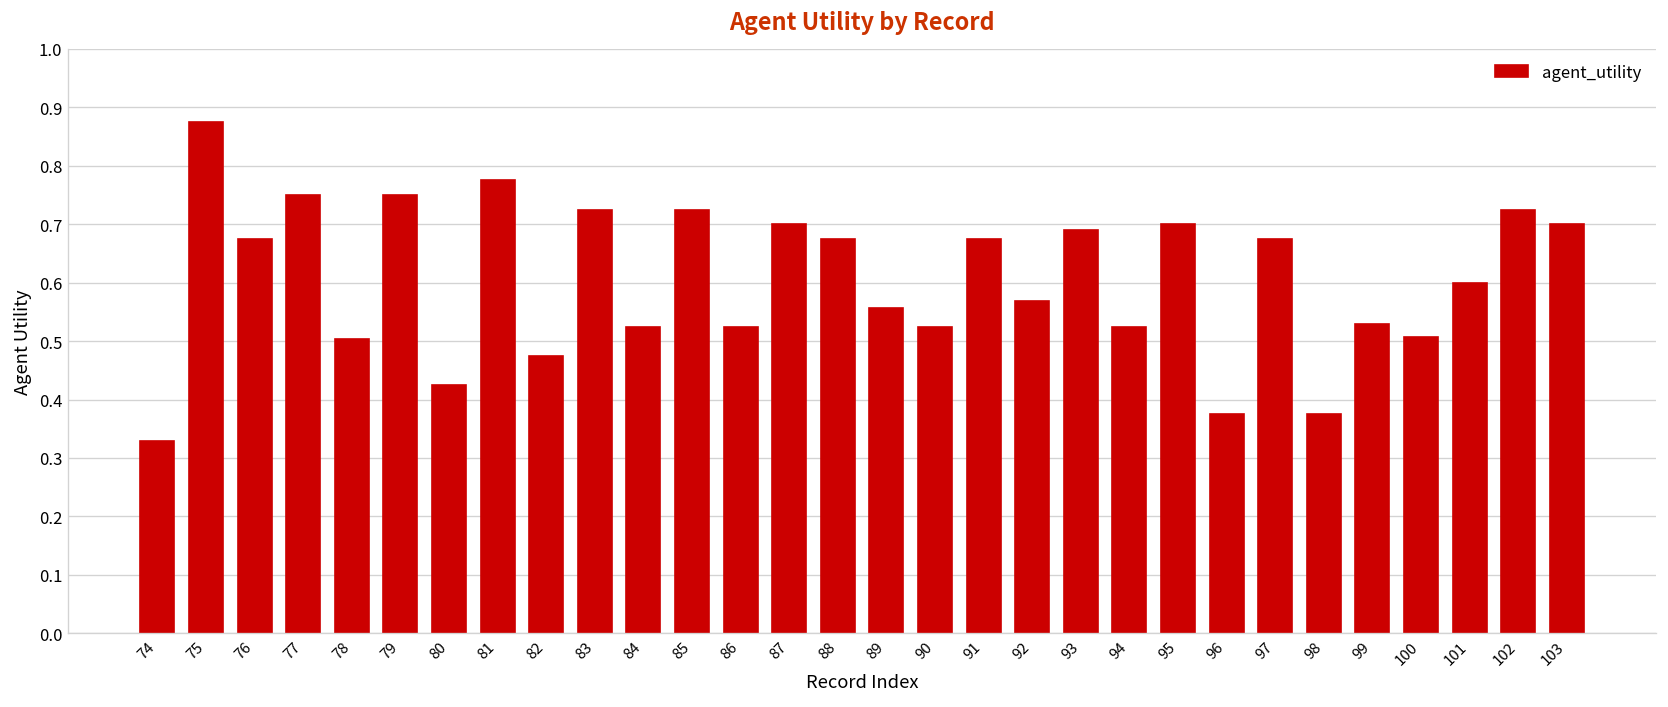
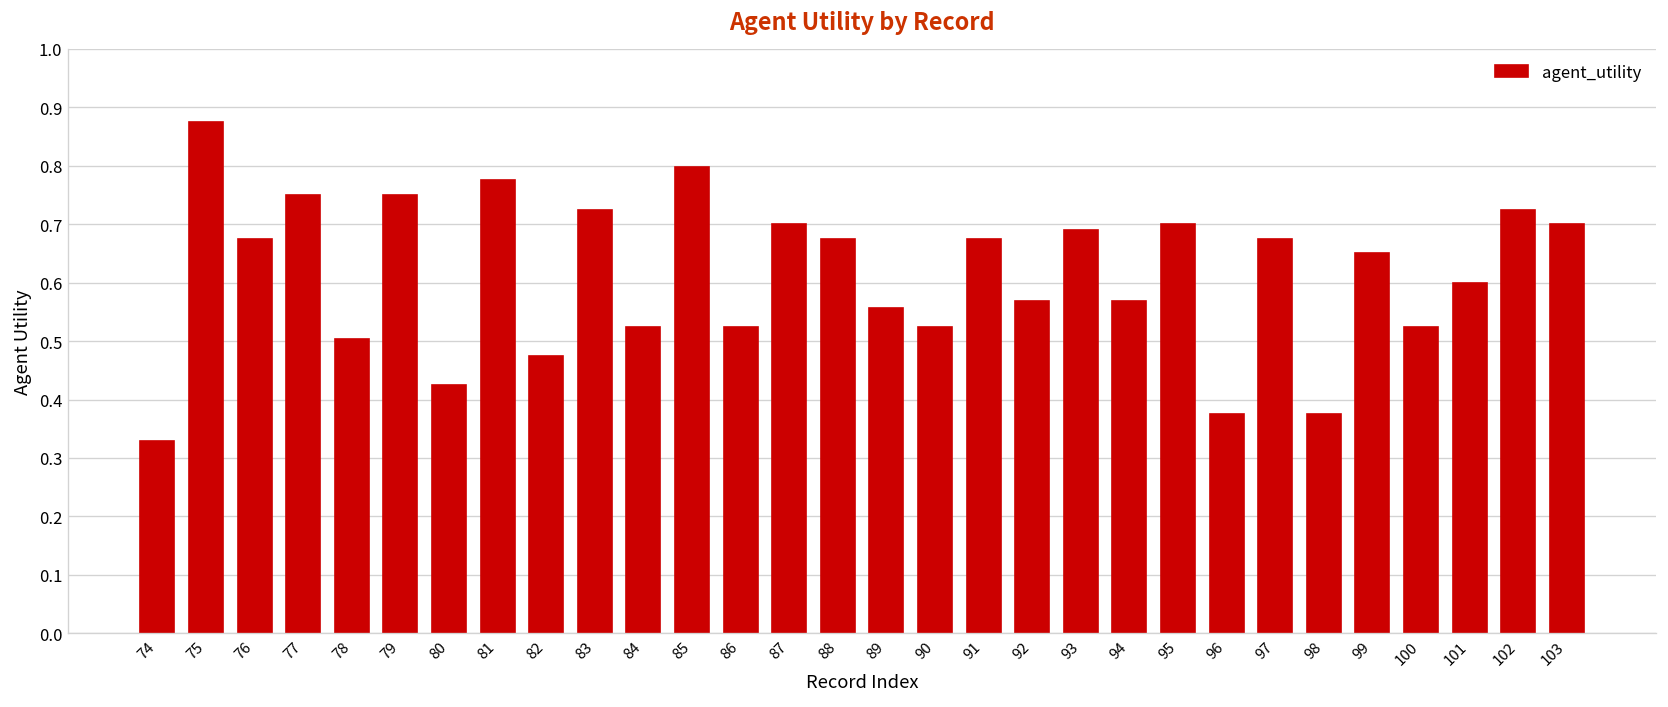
  {
    "74": 0.33,
    "75": 0.88,
    "76": 0.68,
    "77": 0.75,
    "78": 0.50,
    "79": 0.75,
    "80": 0.43,
    "81": 0.78,
    "82": 0.48,
    "83": 0.73,
    "84": 0.53,
-   "85": 0.73,
+   "85": 0.80,
    "86": 0.53,
    "87": 0.70,
    "88": 0.68,
    "89": 0.56,
    "90": 0.53,
    "91": 0.68,
    "92": 0.57,
    "93": 0.69,
-   "94": 0.53,
+   "94": 0.57,
    "95": 0.70,
    "96": 0.38,
    "97": 0.68,
    "98": 0.38,
-   "99": 0.53,
-   "100": 0.51,
+   "99": 0.65,
+   "100": 0.53,
    "101": 0.60,
    "102": 0.73,
    "103": 0.70
  }
